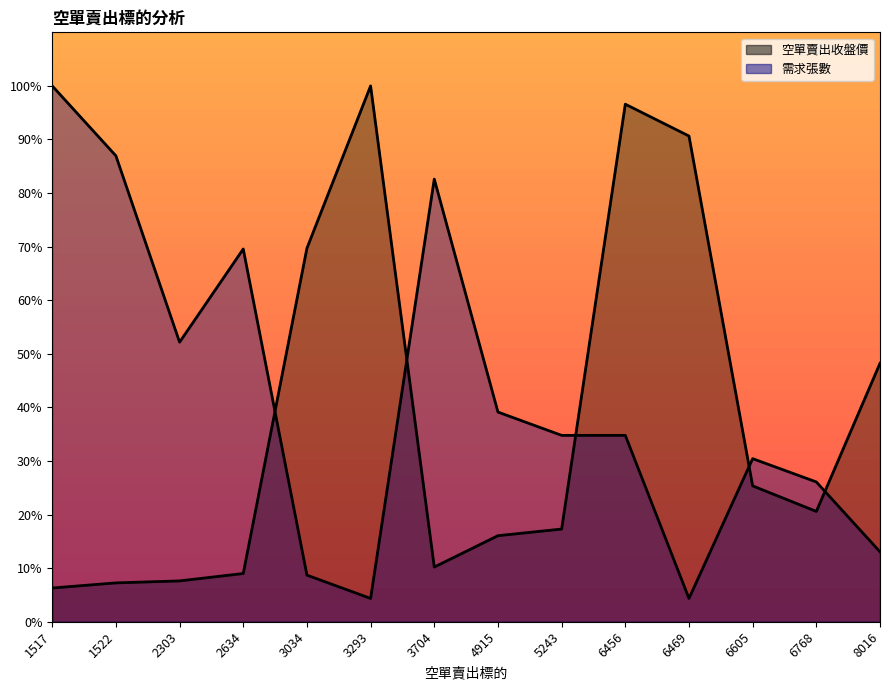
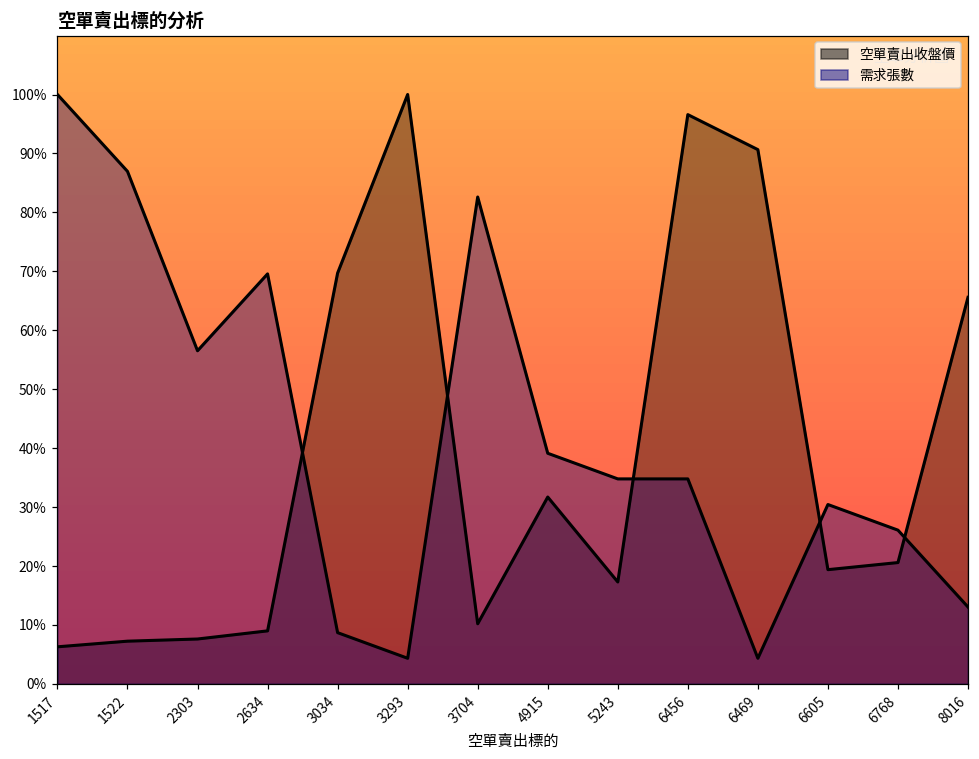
  {
    "空單賣出收盤價": {
      "1517": "6%",
      "1522": "7%",
      "2303": "8%",
      "2634": "9%",
      "3034": "70%",
      "3293": "100%",
      "3704": "10%",
-     "4915": "16%",
+     "4915": "32%",
      "5243": "17%",
      "6456": "97%",
      "6469": "91%",
-     "6605": "25%",
+     "6605": "19%",
      "6768": "21%",
-     "8016": "48%"
+     "8016": "66%"
    },
    "需求張數": {
      "1517": "100%",
      "1522": "87%",
-     "2303": "52%",
+     "2303": "57%",
      "2634": "70%",
      "3034": "9%",
      "3293": "4%",
      "3704": "83%",
      "4915": "39%",
      "5243": "35%",
      "6456": "35%",
      "6469": "4%",
      "6605": "30%",
      "6768": "26%",
      "8016": "13%"
    }
  }
